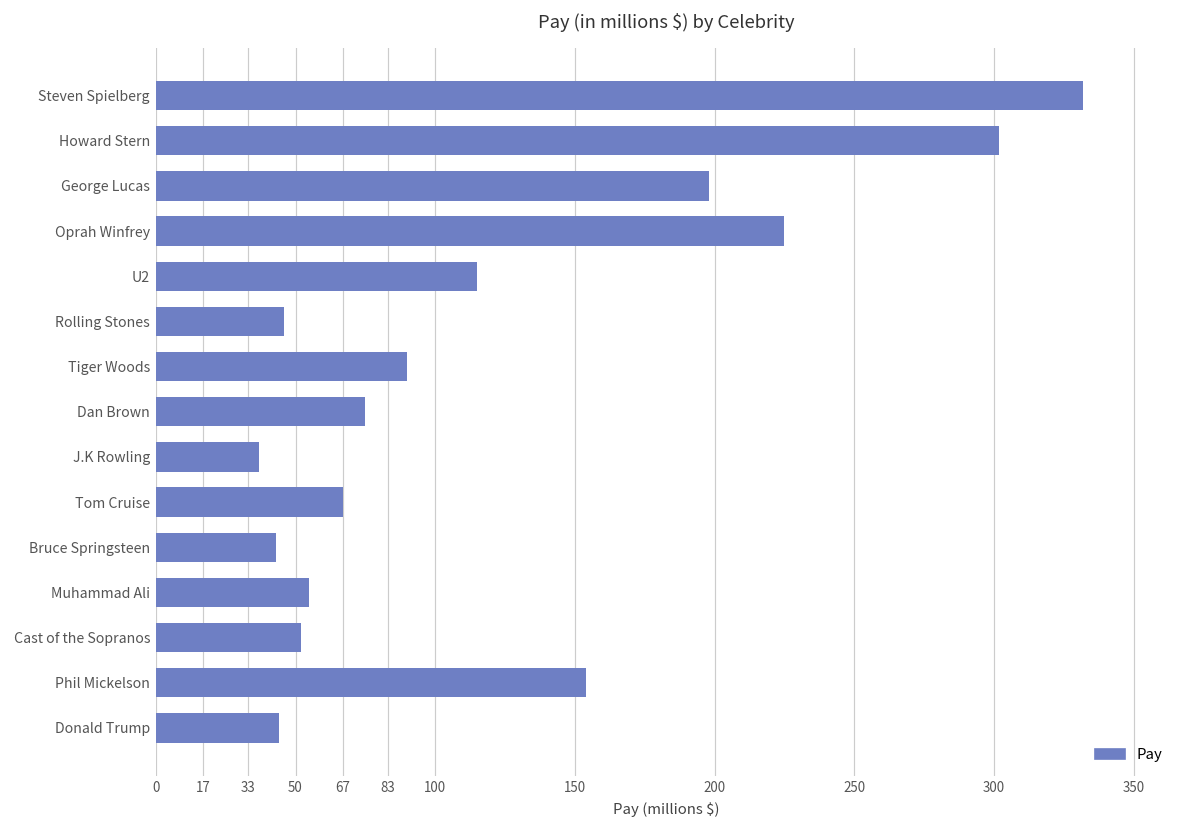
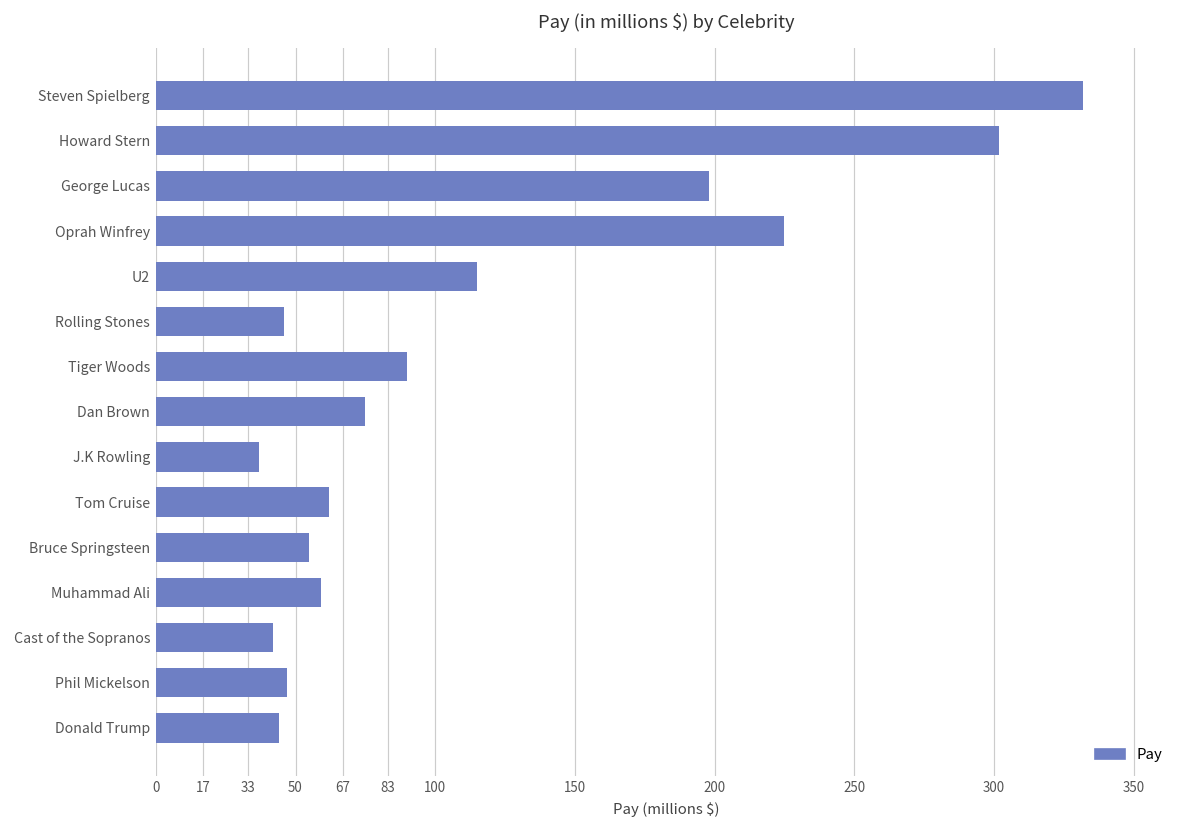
  {
    "Steven Spielberg": 332,
    "Howard Stern": 302,
    "George Lucas": 198,
    "Oprah Winfrey": 225,
    "U2": 115,
    "Rolling Stones": 46,
    "Tiger Woods": 90,
    "Dan Brown": 75,
    "J.K Rowling": 37,
-   "Tom Cruise": 67,
-   "Bruce Springsteen": 43,
-   "Muhammad Ali": 55,
-   "Cast of the Sopranos": 52,
-   "Phil Mickelson": 154,
+   "Tom Cruise": 62,
+   "Bruce Springsteen": 55,
+   "Muhammad Ali": 59,
+   "Cast of the Sopranos": 42,
+   "Phil Mickelson": 47,
    "Donald Trump": 44
  }
